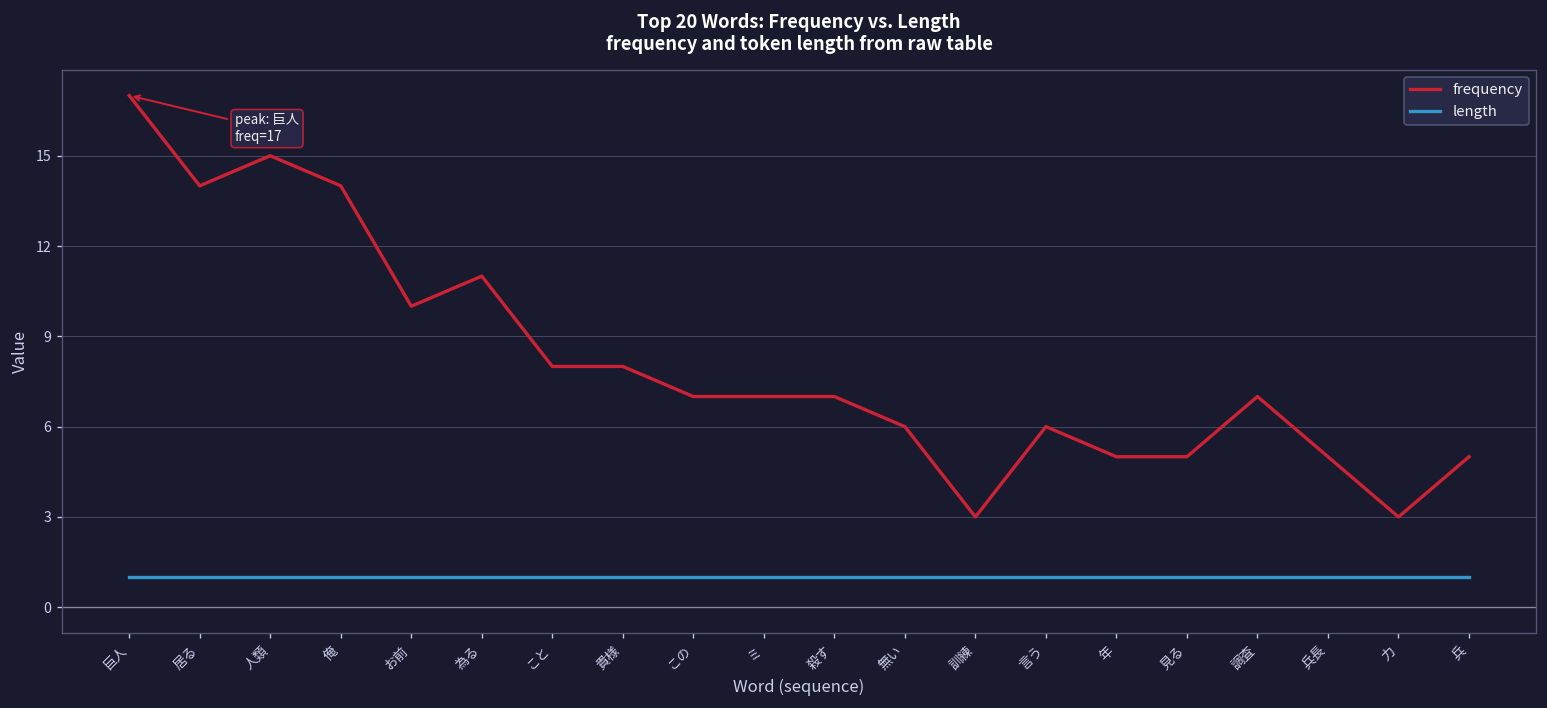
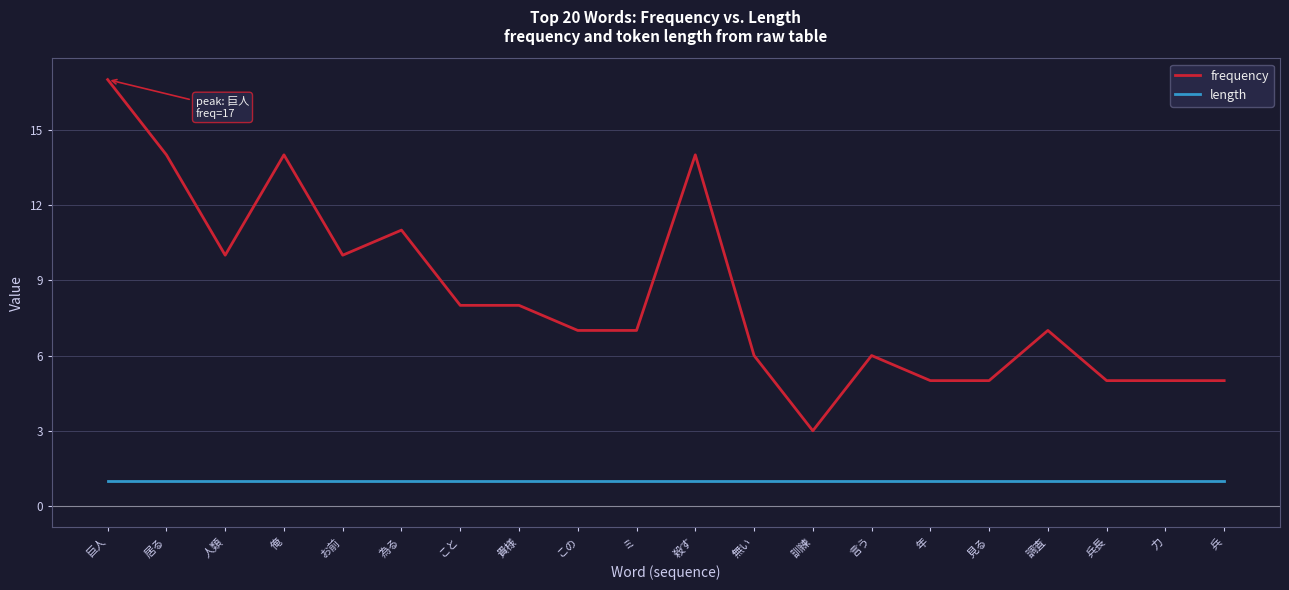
  {
    "frequency": {
      "居る": 14,
-     "人類": 15,
+     "人類": 10,
      "俺": 14,
      "お前": 10,
      "為る": 11,
      "こと": 8,
      "貴様": 8,
      "この": 7,
      "ミ": 7,
-     "殺す": 7,
+     "殺す": 14,
      "無い": 6,
      "訓練": 3,
      "言う": 6,
      "年": 5,
      "見る": 5,
      "調査": 7,
      "兵長": 5,
-     "力": 3,
+     "力": 5,
      "兵": 5
    },
    "length": {
      "巨人": 1,
      "居る": 1,
      "人類": 1,
      "俺": 1,
      "お前": 1,
      "為る": 1,
      "こと": 1,
      "貴様": 1,
      "この": 1,
      "ミ": 1,
      "殺す": 1,
      "無い": 1,
      "訓練": 1,
      "言う": 1,
      "年": 1,
      "見る": 1,
      "調査": 1,
      "兵長": 1,
      "力": 1,
      "兵": 1
    }
  }
